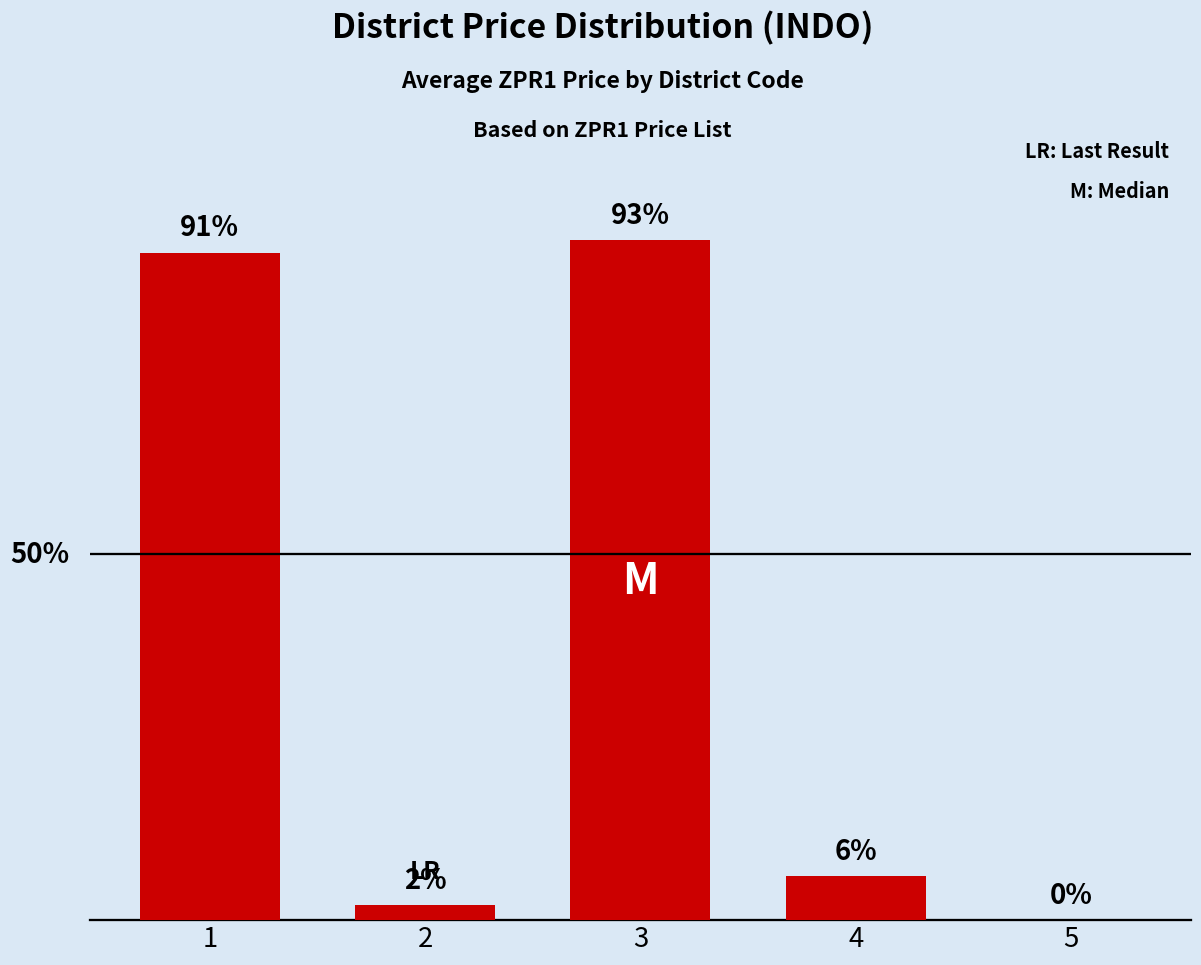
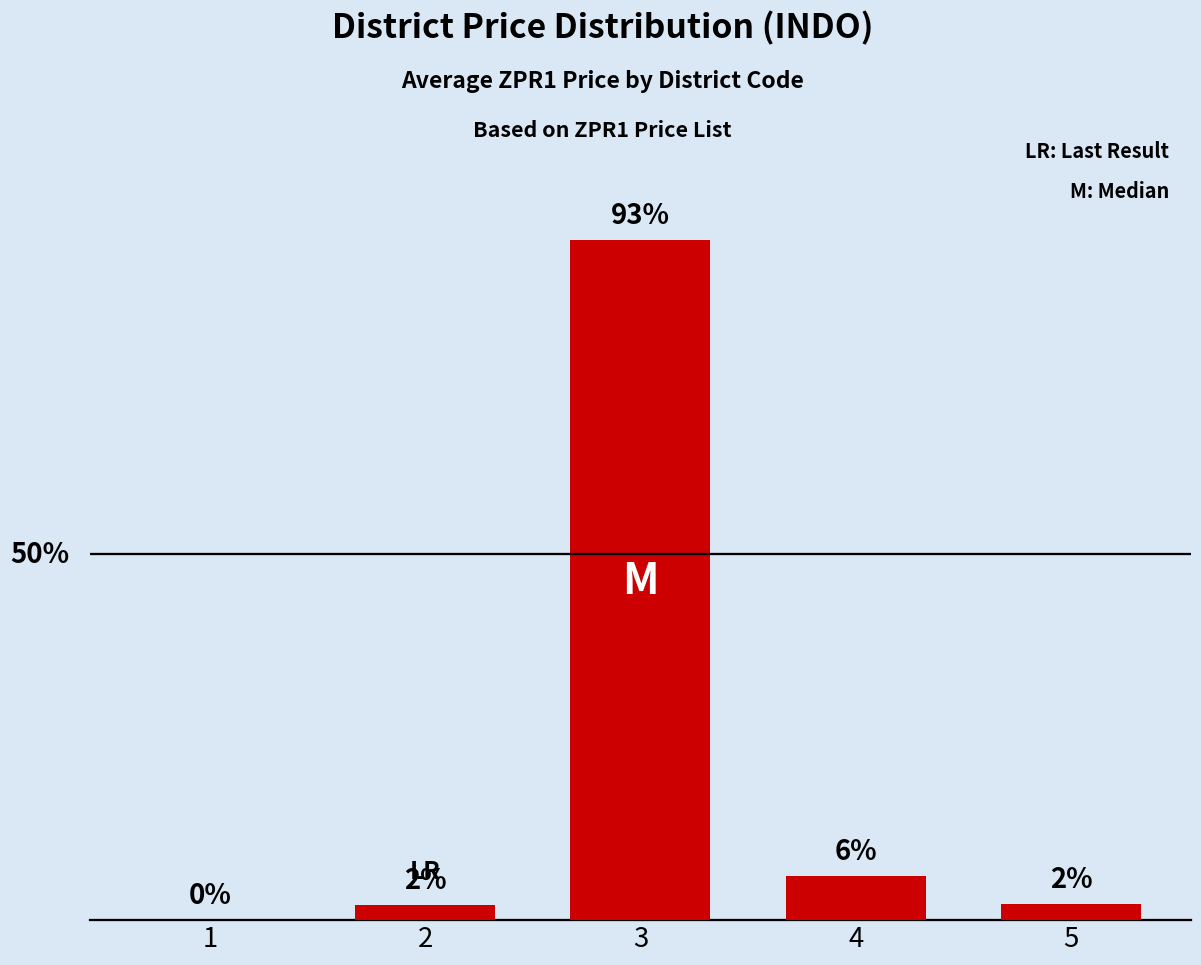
  {
-   "1": "91%",
+   "1": "0%",
    "3": "93%",
    "4": "6%",
-   "5": "0%"
+   "5": "2%"
  }
